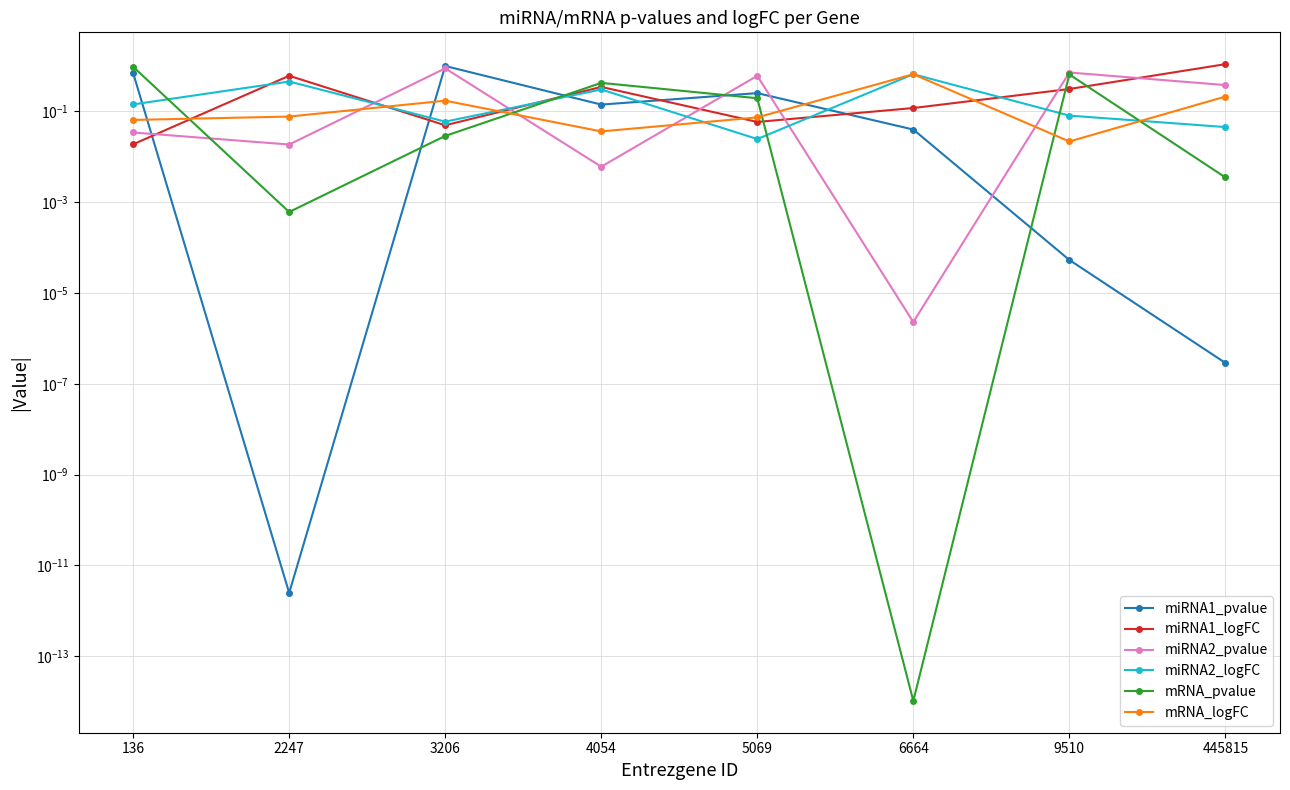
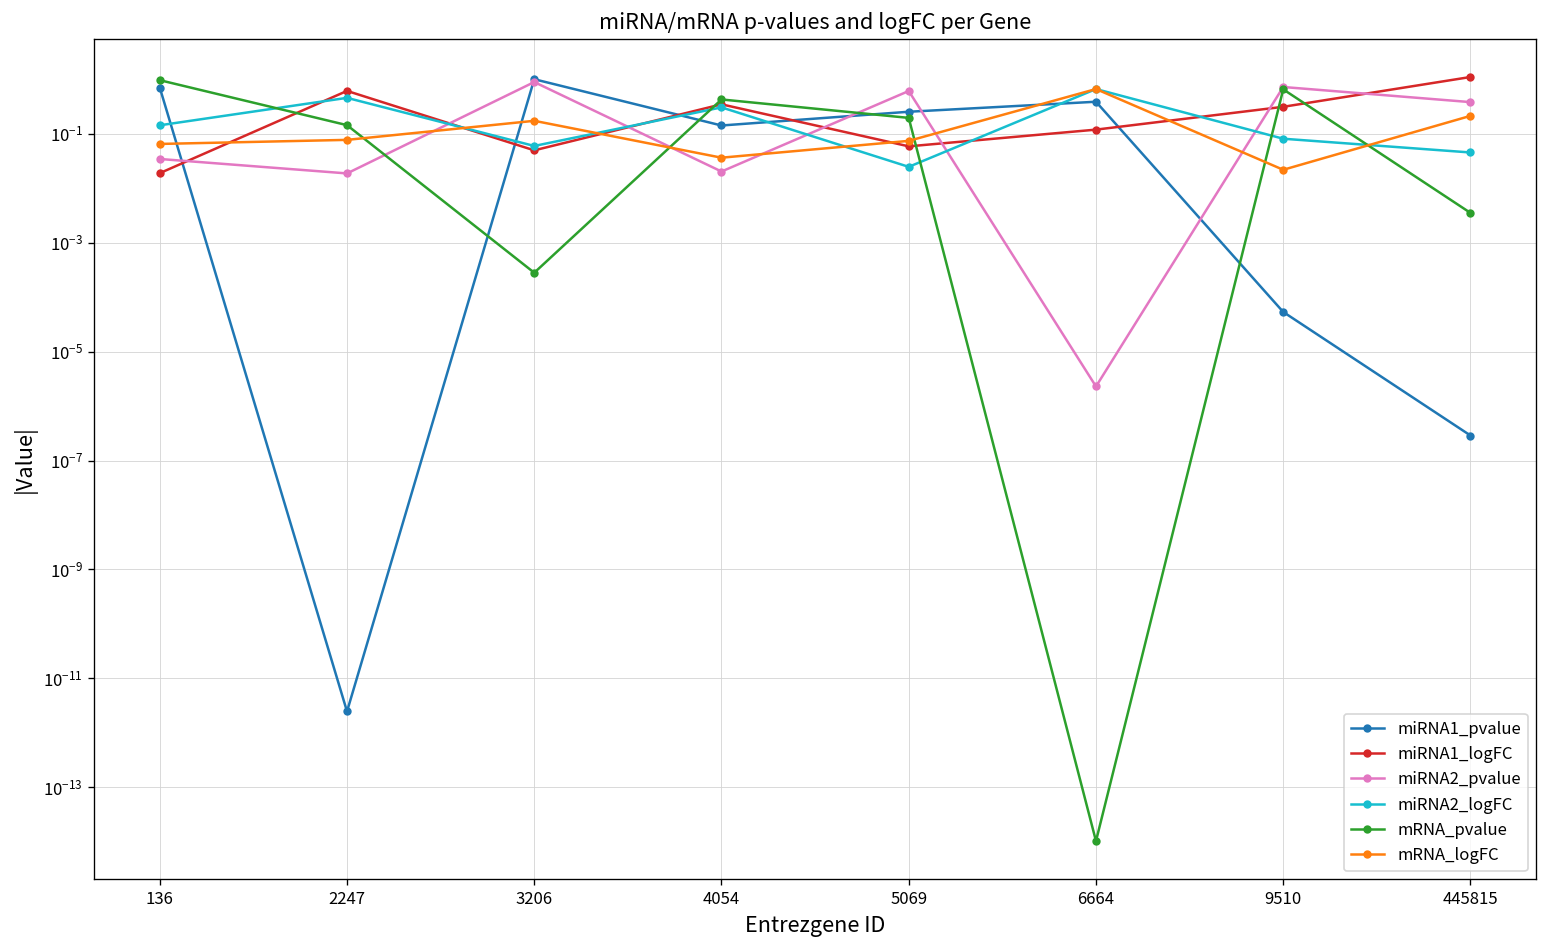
  {
    "miRNA1_pvalue": {
      "136": 0.7,
      "2247": 0.000000000002,
      "4054": 0.14,
      "5069": 0.3,
-     "6664": 0.04,
+     "6664": 0.4,
      "9510": 0.00005,
      "445815": 0.0000003
    },
    "miRNA1_logFC": {
      "136": 0.019,
      "2247": 0.6,
      "3206": 0.05,
      "4054": 0.3,
      "5069": 0.06,
      "6664": 0.12,
      "9510": 0.3,
      "445815": 1.1
    },
    "miRNA2_pvalue": {
      "136": 0.03,
      "2247": 0.019,
-     "4054": 0.006,
+     "4054": 0.02,
      "5069": 0.6,
      "6664": 0.000002,
      "445815": 0.4
    },
    "miRNA2_logFC": {
      "136": 0.14,
      "2247": 0.5,
      "3206": 0.06,
      "4054": 0.3,
      "5069": 0.02,
      "9510": 0.08,
      "445815": 0.05
    },
    "mRNA_pvalue": {
      "136": 1.0,
-     "2247": 0.0006,
-     "3206": 0.03,
+     "2247": 0.14,
+     "3206": 0.0003,
      "4054": 0.4,
      "5069": 0.20,
      "6664": 0.000000000000,
      "445815": 0.004
    },
    "mRNA_logFC": {
      "136": 0.06,
      "2247": 0.08,
      "3206": 0.17,
      "4054": 0.04,
      "5069": 0.07,
      "9510": 0.02,
      "445815": 0.2
    }
  }
